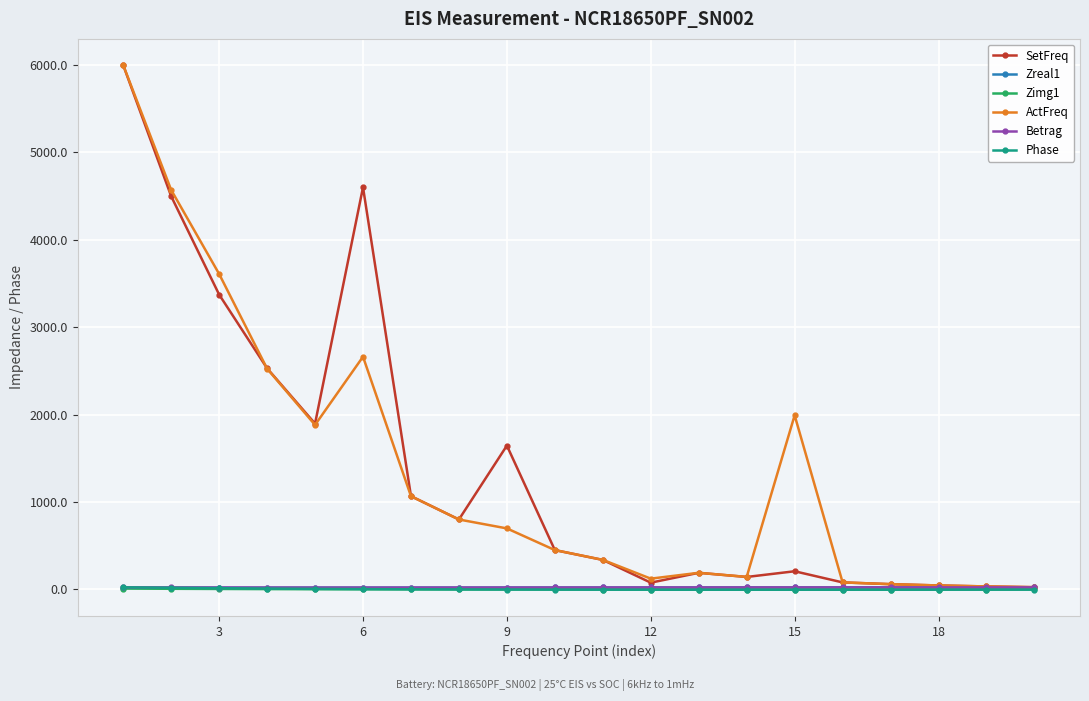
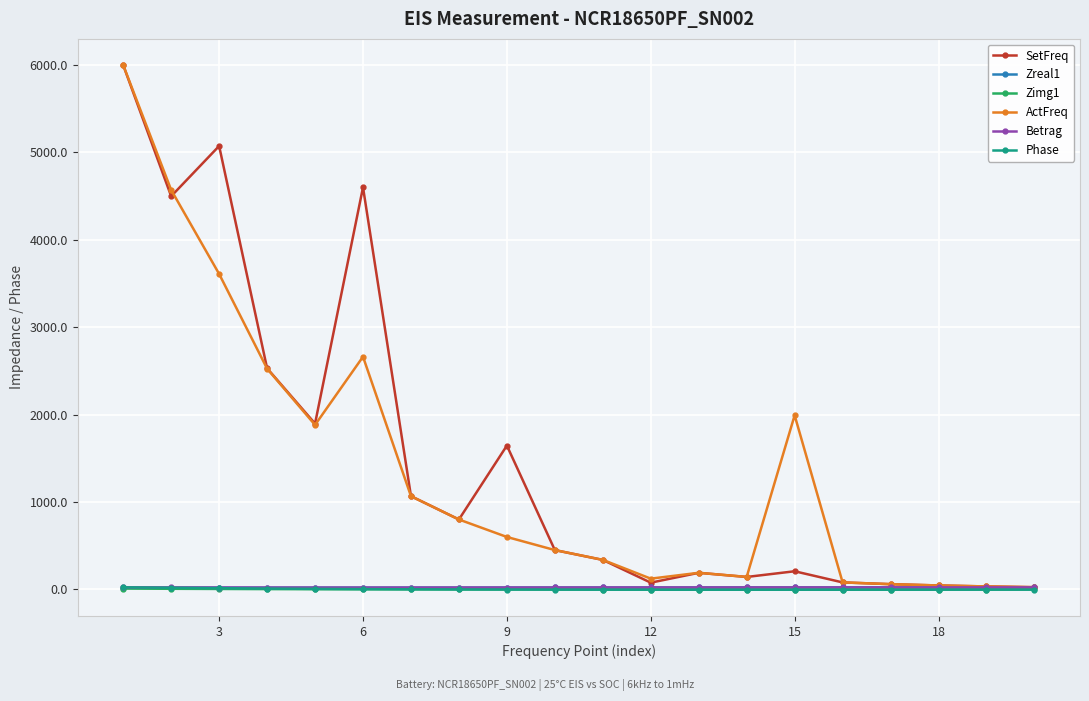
  {
    "SetFreq": {
-     "3": 3400,
+     "3": 5100,
      "6": 4600,
      "9": 1600,
      "12": 100,
      "15": 200
    },
    "ActFreq": {
      "3": 3600,
      "6": 2700,
-     "9": 700,
+     "9": 600,
      "12": 100,
      "15": 2000
    }
  }
